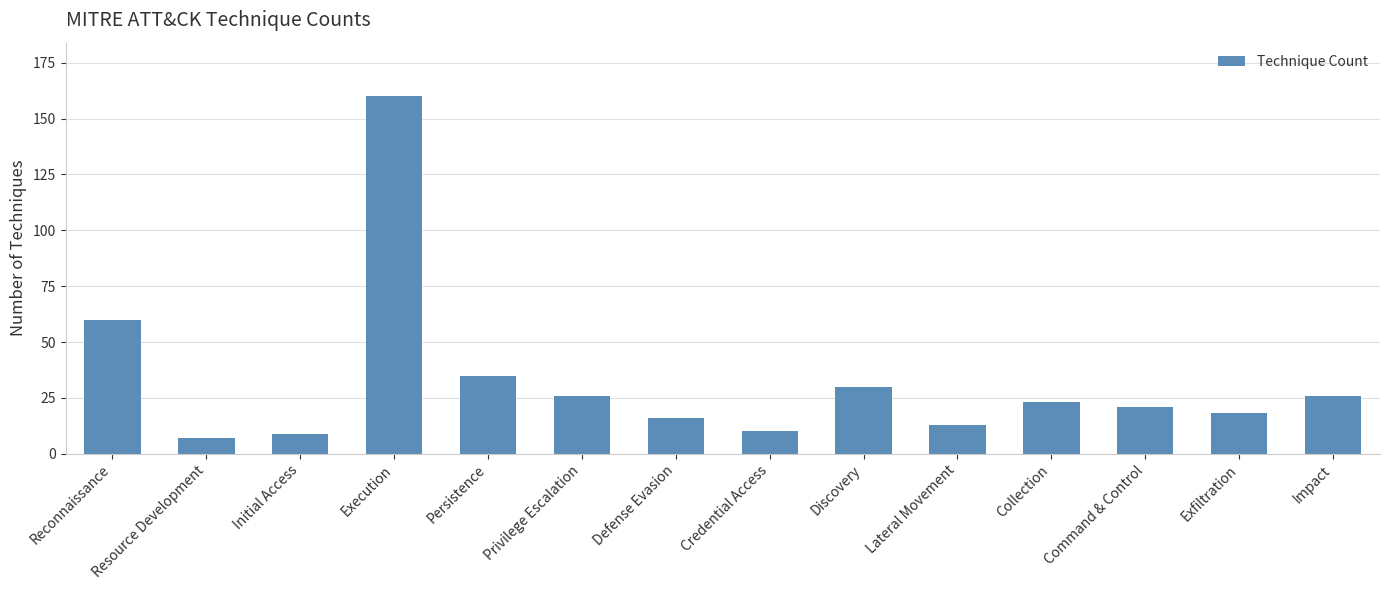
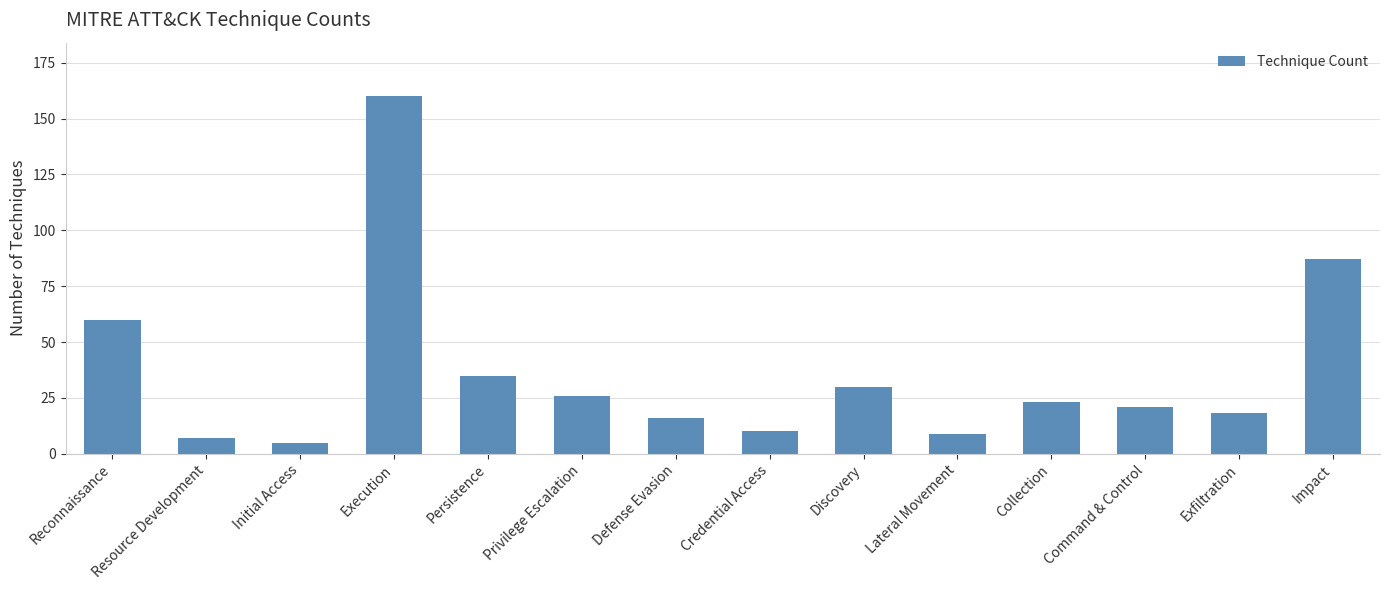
  {
    "Reconnaissance": 60,
    "Resource Development": 7,
-   "Initial Access": 9,
+   "Initial Access": 5,
    "Execution": 160,
    "Persistence": 35,
    "Privilege Escalation": 26,
    "Defense Evasion": 16,
    "Credential Access": 10,
    "Discovery": 30,
-   "Lateral Movement": 13,
+   "Lateral Movement": 9,
    "Collection": 23,
    "Command & Control": 21,
    "Exfiltration": 18,
-   "Impact": 26
+   "Impact": 87
  }
